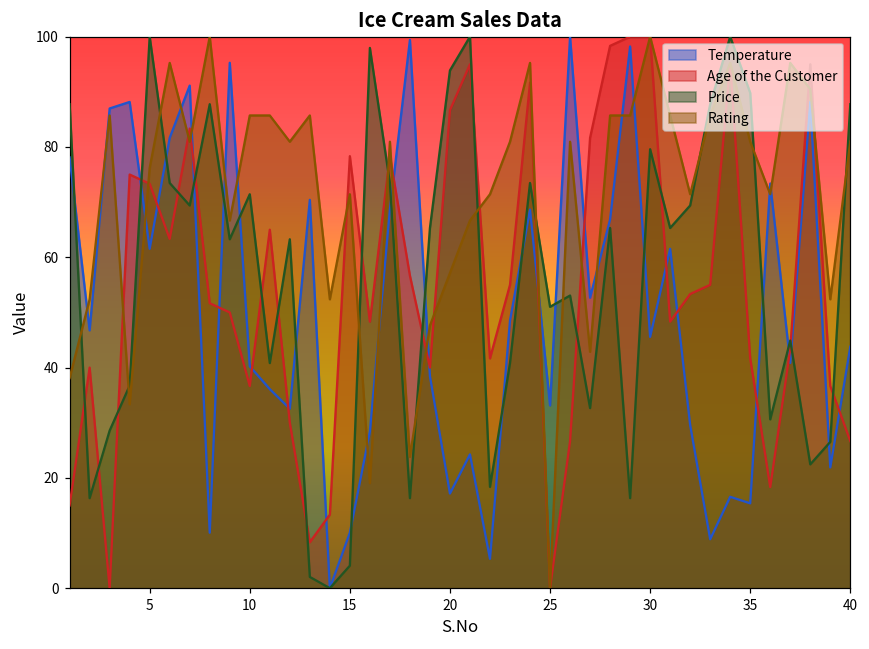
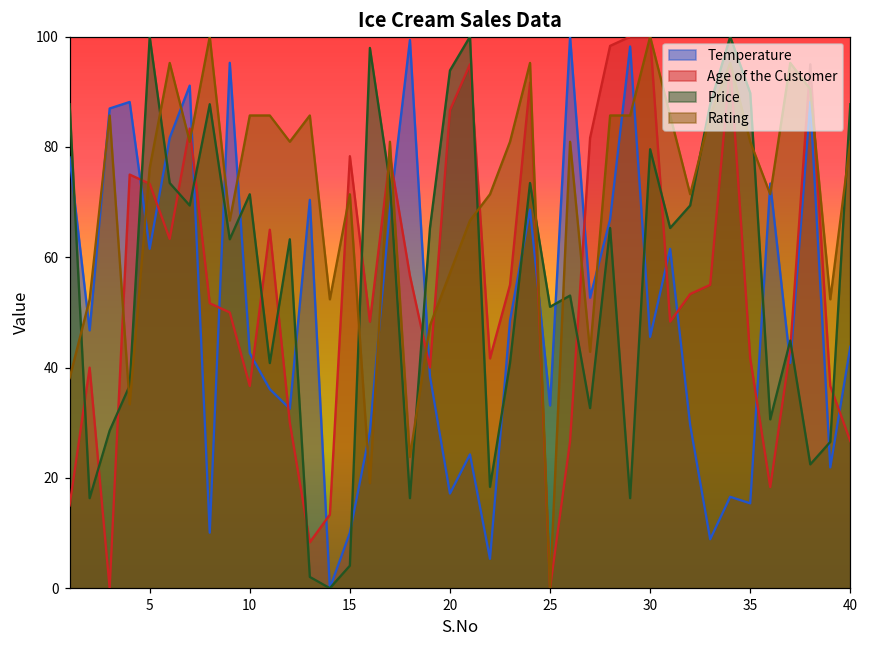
  {
    "Temperature": {
      "5": 62,
-     "10": 40,
+     "10": 43,
      "15": 10,
      "20": 17,
      "25": 33,
      "30": 46,
      "35": 15,
      "40": 44
    },
    "Age of the Customer": {
      "5": 73,
      "10": 37,
      "15": 78,
      "20": 87,
      "35": 42,
      "40": 27
    },
    "Price": {
      "5": 100,
      "10": 71,
      "15": 4,
      "20": 94,
      "25": 51,
      "30": 80,
      "40": 88
    },
    "Rating": {
      "5": 76,
      "10": 86,
      "15": 71,
      "20": 57,
      "35": 81,
      "40": 81
    }
  }
